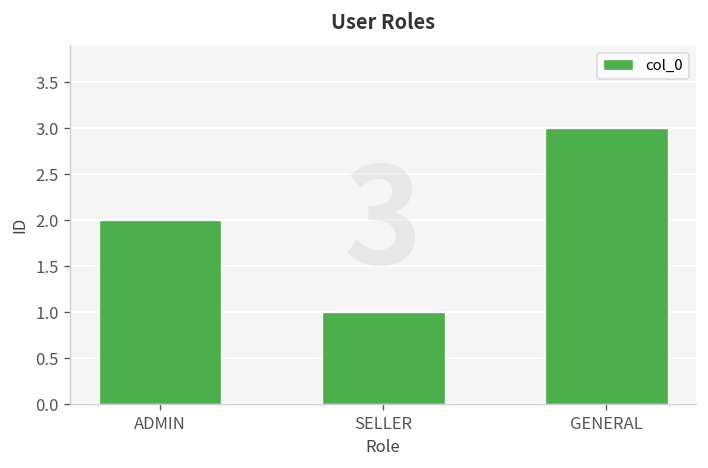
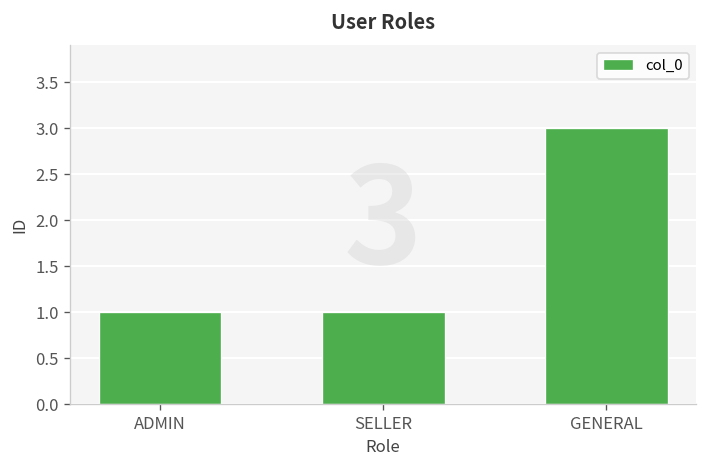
  {
-   "ADMIN": 2,
+   "ADMIN": 1,
    "SELLER": 1,
    "GENERAL": 3
  }
